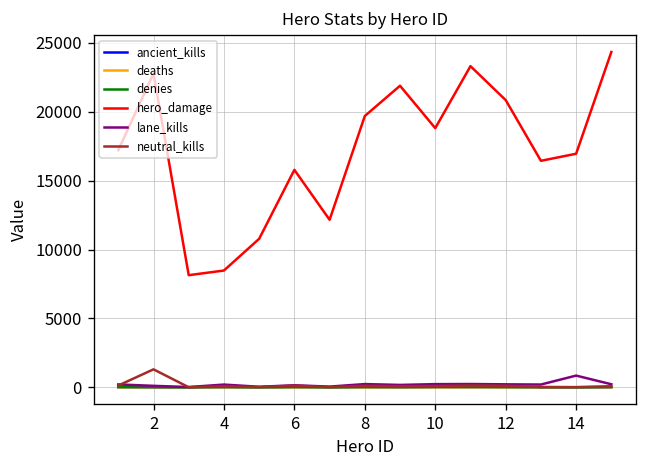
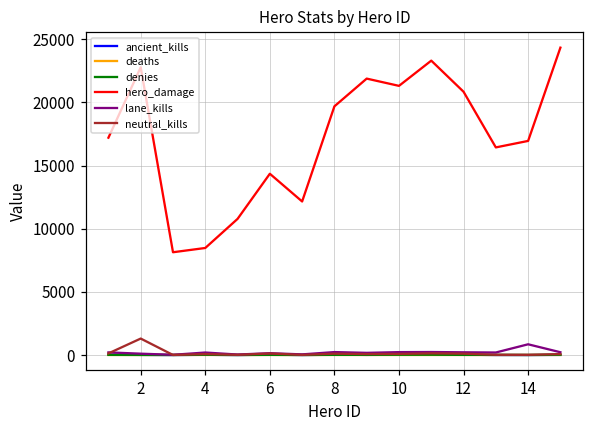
  {
    "hero_damage": {
      "4": 8500,
-     "6": 15800,
+     "6": 14400,
      "8": 19700,
-     "10": 18800,
+     "10": 21300,
      "12": 20800,
      "14": 17000
    },
    "lane_kills": {
      "14": 900
    },
    "neutral_kills": {
      "2": 1300
    }
  }
